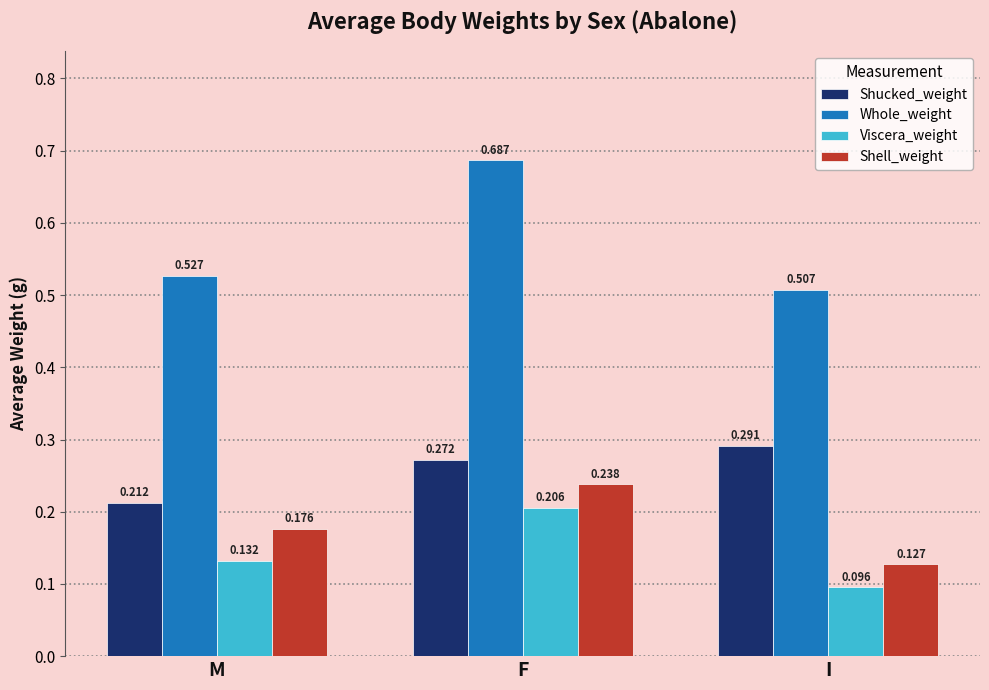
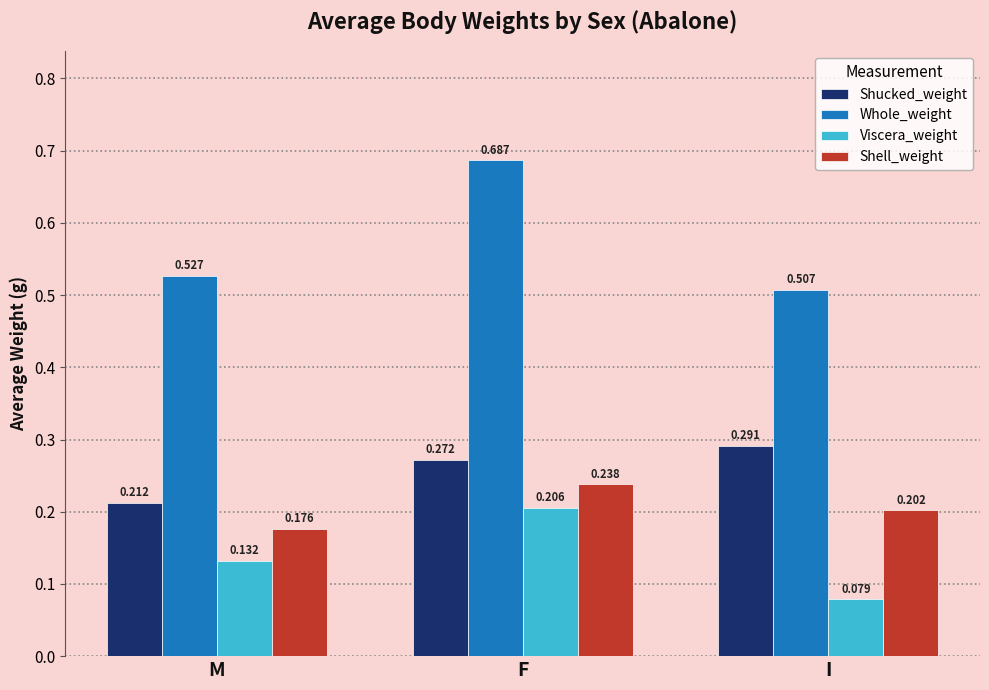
  {
    "Shucked_weight": {
      "M": 0.212,
      "F": 0.272,
      "I": 0.291
    },
    "Whole_weight": {
      "M": 0.527,
      "F": 0.687,
      "I": 0.507
    },
    "Viscera_weight": {
      "M": 0.132,
      "F": 0.206,
-     "I": 0.096
+     "I": 0.079
    },
    "Shell_weight": {
      "M": 0.176,
      "F": 0.238,
-     "I": 0.127
+     "I": 0.202
    }
  }
